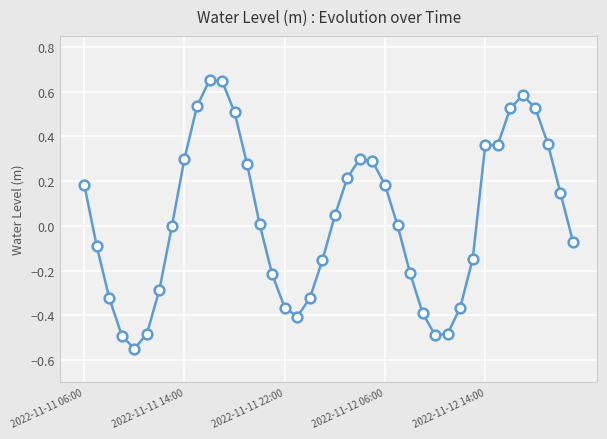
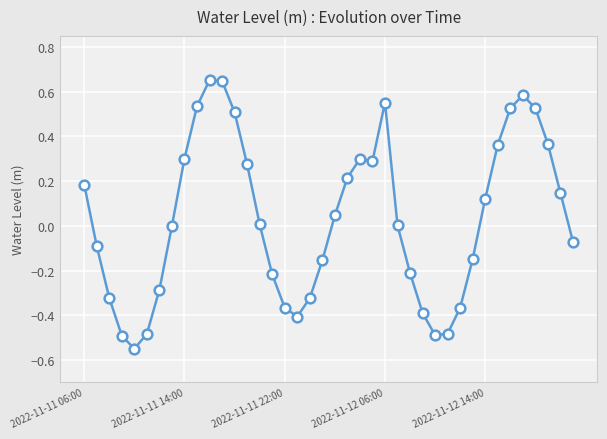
  {
    "2022-11-11 06:00": 0.18,
    "2022-11-11 14:00": 0.30,
    "2022-11-11 22:00": -0.37,
-   "2022-11-12 06:00": 0.18,
-   "2022-11-12 14:00": 0.36
+   "2022-11-12 06:00": 0.55,
+   "2022-11-12 14:00": 0.12
  }
